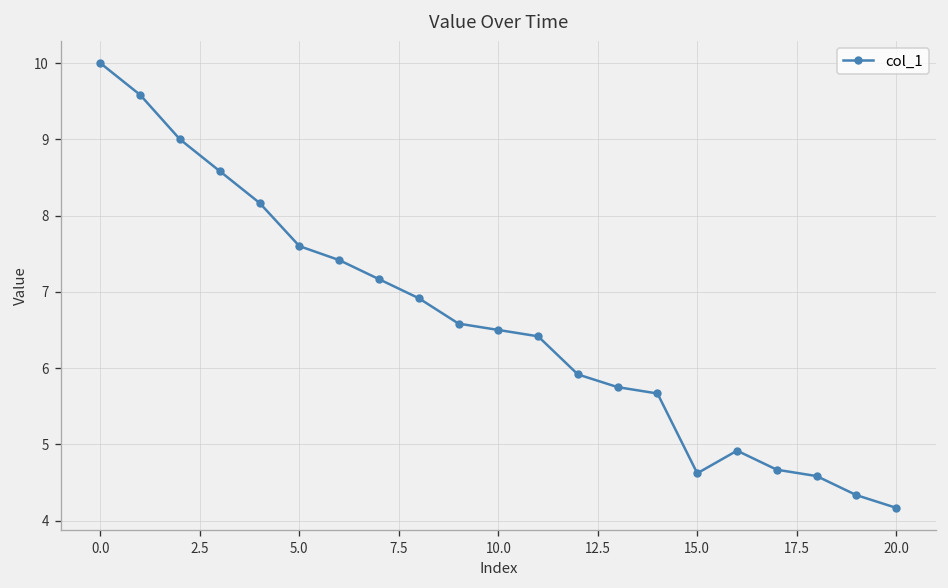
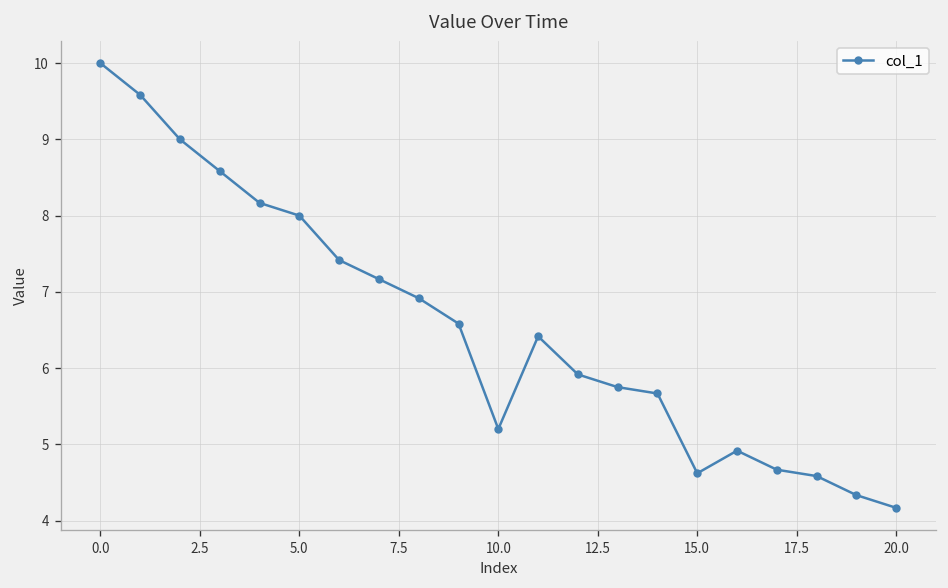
  {
    "0.0": 10.0,
-   "5.0": 7.6,
-   "10.0": 6.5,
+   "5.0": 8.0,
+   "10.0": 5.2,
    "15.0": 4.6,
    "20.0": 4.2
  }
